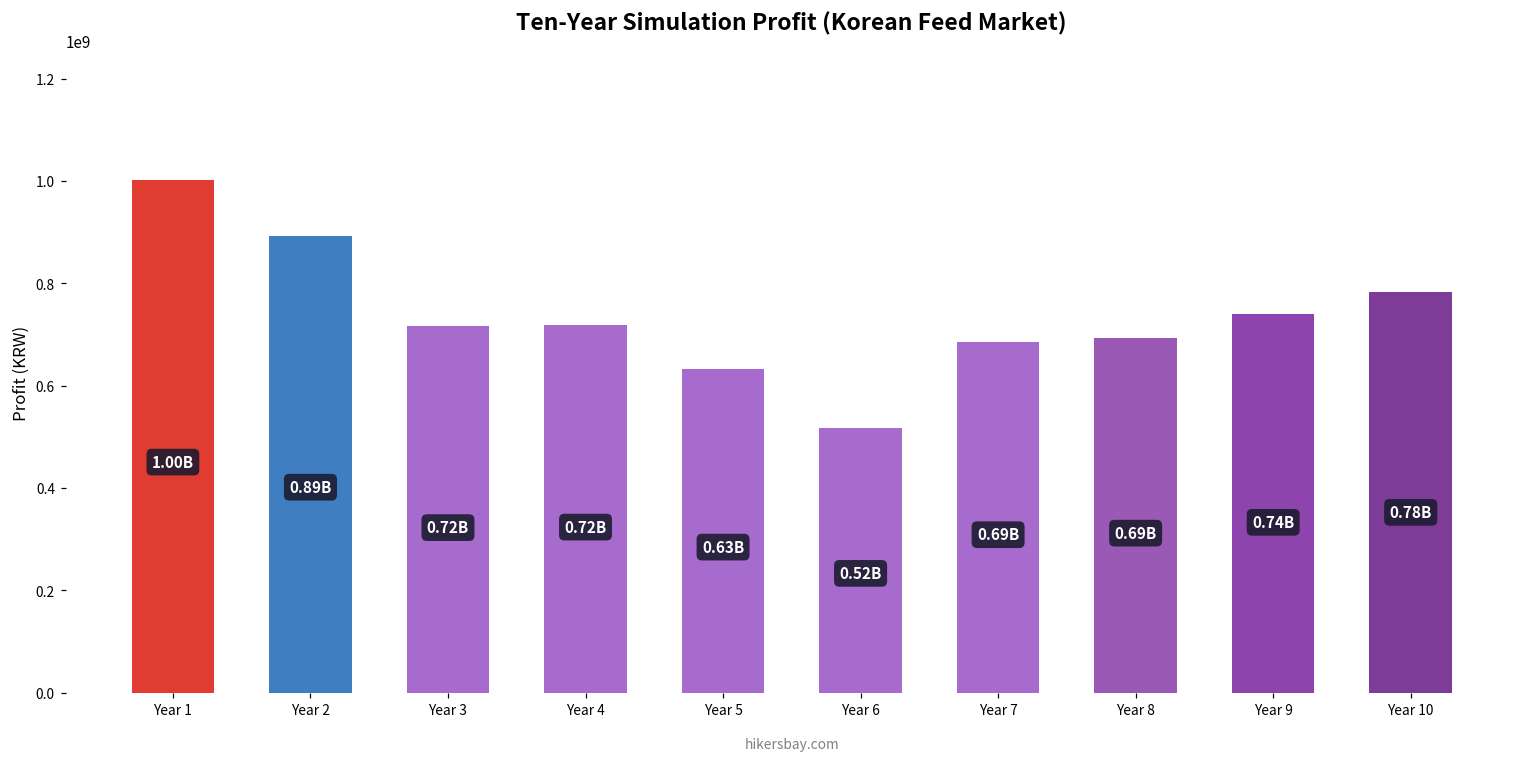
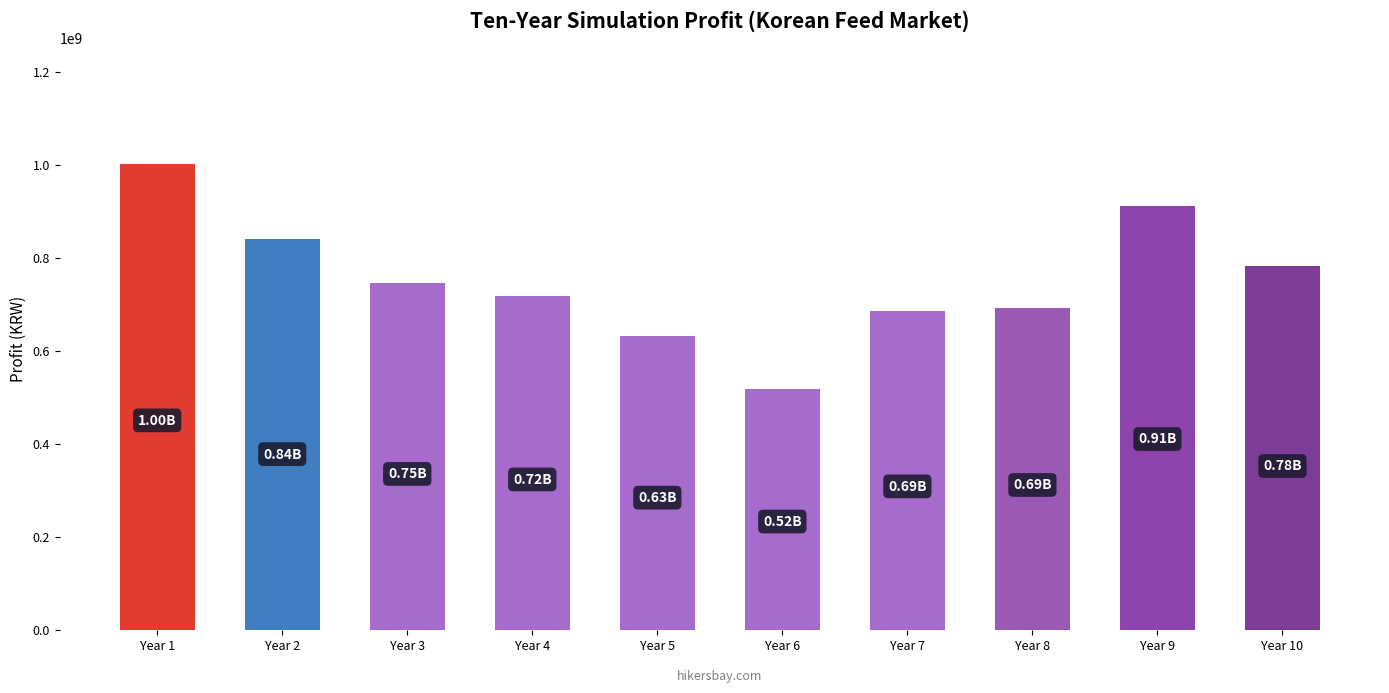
  {
-   "Year 2": "0.89B",
-   "Year 3": "0.72B",
-   "Year 9": "0.74B"
+   "Year 2": "0.84B",
+   "Year 3": "0.75B",
+   "Year 9": "0.91B"
  }
